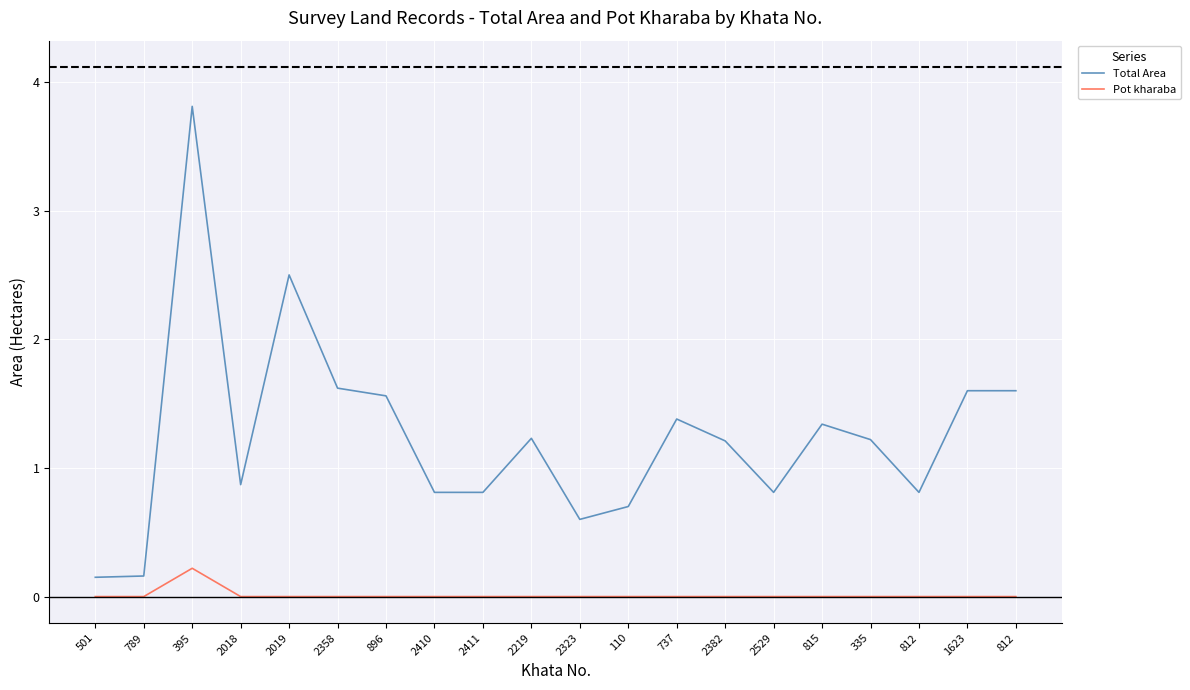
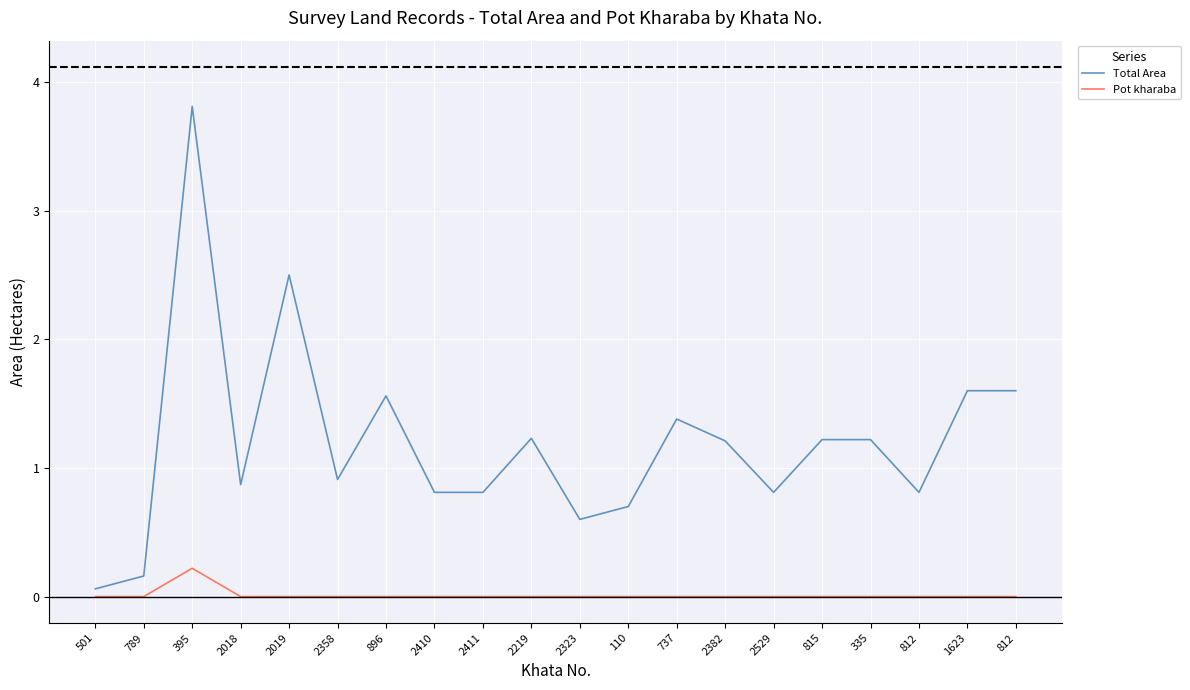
  {
    "Total Area": {
-     "501": 0.15,
+     "501": 0.06,
      "789": 0.16,
      "395": 3.81,
      "2018": 0.87,
      "2019": 2.50,
-     "2358": 1.62,
+     "2358": 0.91,
      "896": 1.56,
      "2410": 0.81,
      "2411": 0.81,
      "2219": 1.23,
      "2323": 0.60,
      "110": 0.70,
      "737": 1.38,
      "2382": 1.21,
      "2529": 0.81,
-     "815": 1.34,
+     "815": 1.22,
      "335": 1.22,
      "1623": 1.60
    },
    "Pot kharaba": {
      "501": 0.00,
      "789": 0.00,
      "395": 0.22,
      "2018": 0.00,
      "2019": 0.00,
      "2358": 0.00,
      "896": 0.00,
      "2410": 0.00,
      "2411": 0.00,
      "2219": 0.00,
      "2323": 0.00,
      "110": 0.00,
      "737": 0.00,
      "2382": 0.00,
      "2529": 0.00,
      "815": 0.00,
      "335": 0.00,
      "1623": 0.00
    }
  }
